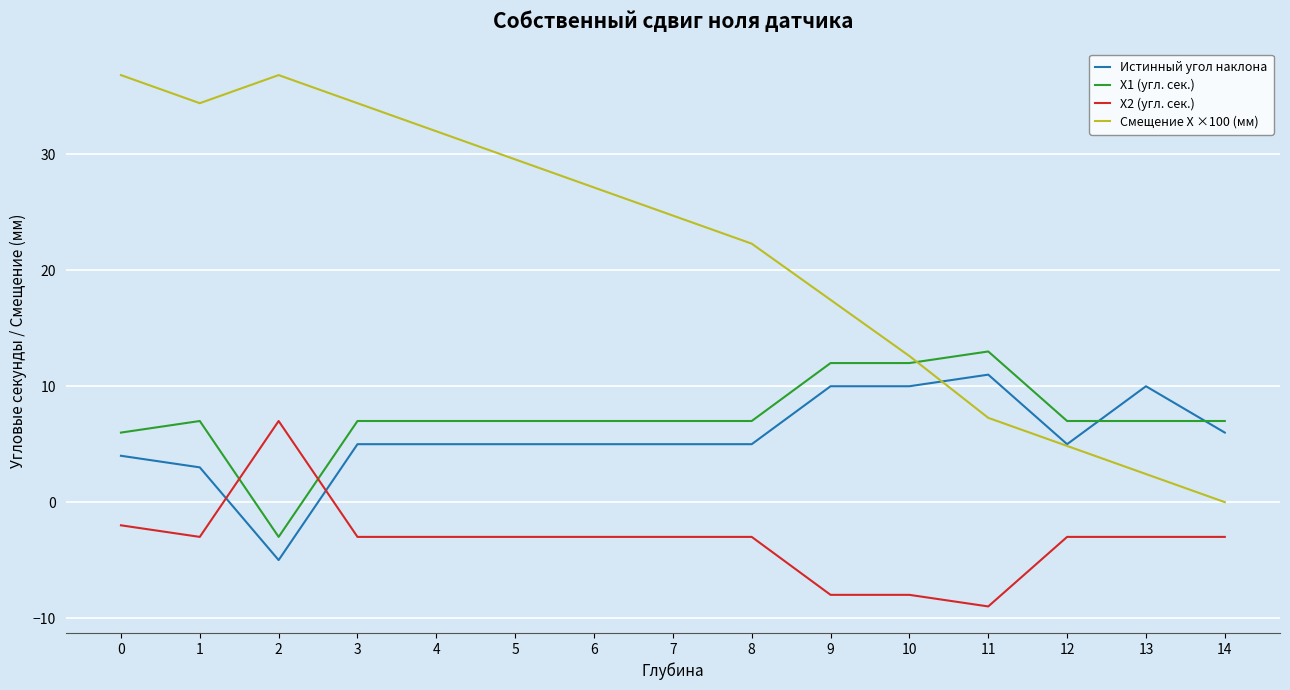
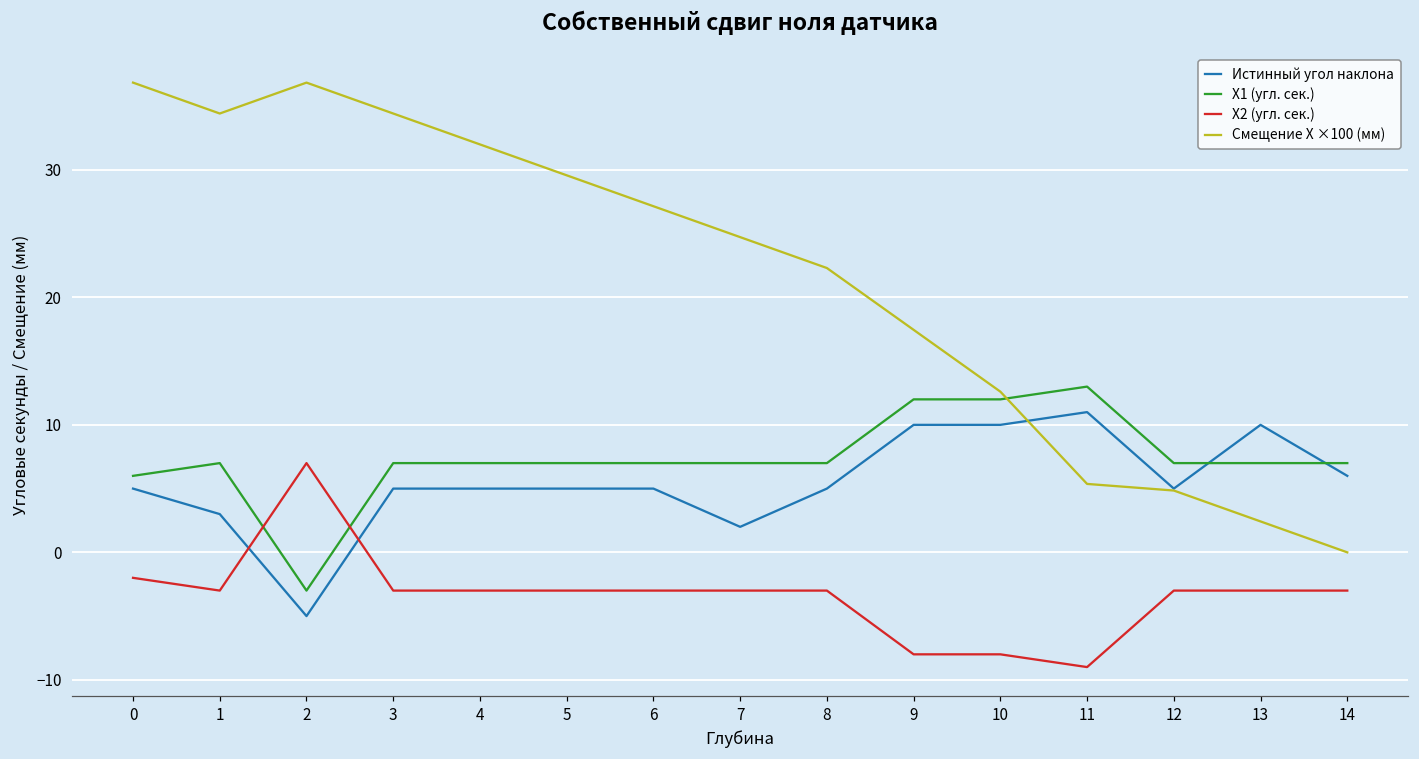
  {
    "Истинный угол наклона": {
-     "0": 4,
+     "0": 5,
      "1": 3,
      "2": -5,
      "3": 5,
      "4": 5,
      "5": 5,
      "6": 5,
-     "7": 5,
+     "7": 2,
      "8": 5,
      "9": 10,
      "10": 10,
      "11": 11,
      "13": 10,
      "14": 6
    },
    "X1 (угл. сек.)": {
      "0": 6.0,
      "1": 7.0,
      "2": -3.0,
      "3": 7.0,
      "4": 7.0,
      "5": 7.0,
      "6": 7.0,
      "7": 7.0,
      "8": 7.0,
      "9": 12.0,
      "10": 12.0,
      "11": 13.0,
      "12": 7.0,
      "13": 7.0,
      "14": 7.0
    },
    "X2 (угл. сек.)": {
      "0": -2.0,
      "1": -3.0,
      "2": 7.0,
      "3": -3.0,
      "4": -3.0,
      "5": -3.0,
      "6": -3.0,
      "7": -3.0,
      "8": -3.0,
      "9": -8.0,
      "10": -8.0,
      "11": -9.0,
      "12": -3.0,
      "13": -3.0,
      "14": -3.0
    },
    "Смещение X ×100 (мм)": {
      "0": 36.8,
      "1": 34.4,
      "2": 36.8,
      "3": 34.4,
      "4": 32.0,
      "5": 29.6,
      "6": 27.1,
      "7": 24.7,
      "8": 22.3,
      "9": 17.5,
      "10": 12.6,
-     "11": 7.3,
+     "11": 5.4,
      "13": 2.4,
      "14": 0.0
    }
  }
